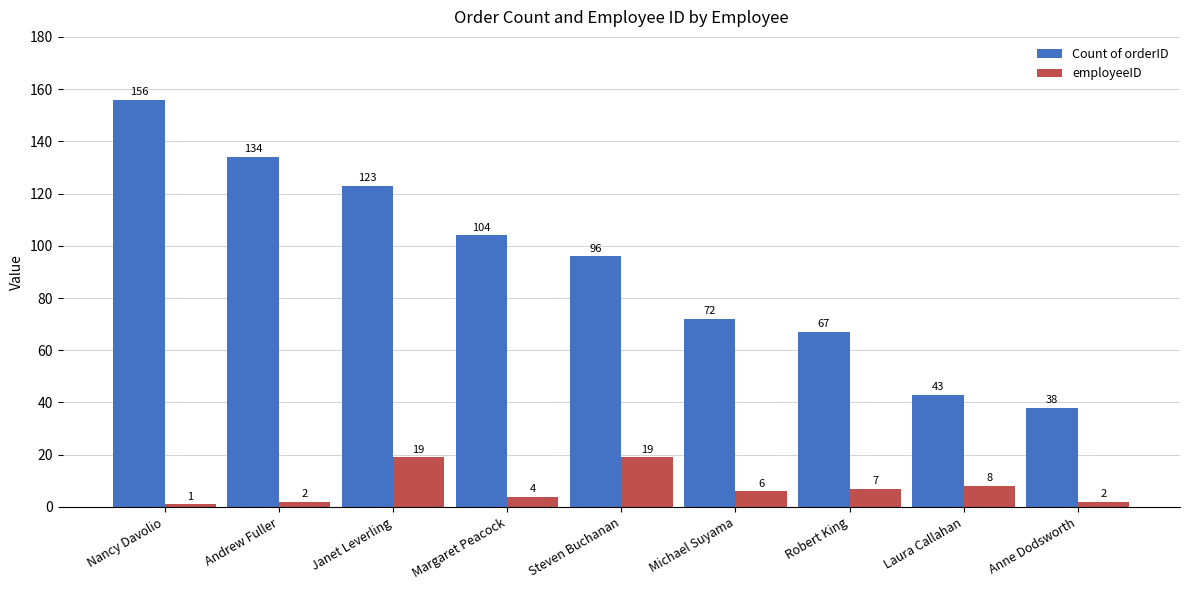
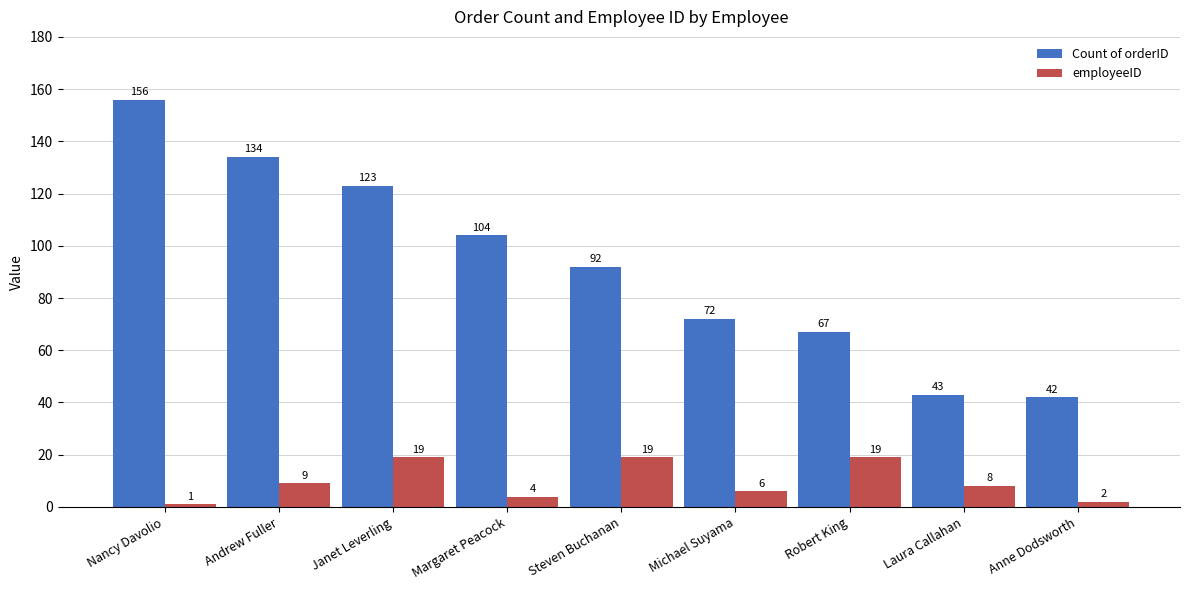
  {
    "Count of orderID": {
      "Nancy Davolio": 156,
      "Andrew Fuller": 134,
      "Janet Leverling": 123,
      "Margaret Peacock": 104,
-     "Steven Buchanan": 96,
+     "Steven Buchanan": 92,
      "Michael Suyama": 72,
      "Robert King": 67,
      "Laura Callahan": 43,
-     "Anne Dodsworth": 38
+     "Anne Dodsworth": 42
    },
    "employeeID": {
      "Nancy Davolio": 1,
-     "Andrew Fuller": 2,
+     "Andrew Fuller": 9,
      "Janet Leverling": 19,
      "Margaret Peacock": 4,
      "Steven Buchanan": 19,
      "Michael Suyama": 6,
-     "Robert King": 7,
+     "Robert King": 19,
      "Laura Callahan": 8,
      "Anne Dodsworth": 2
    }
  }
